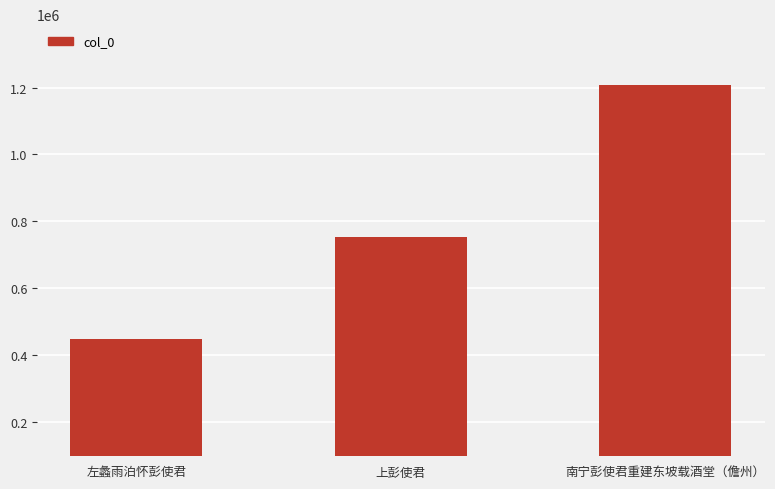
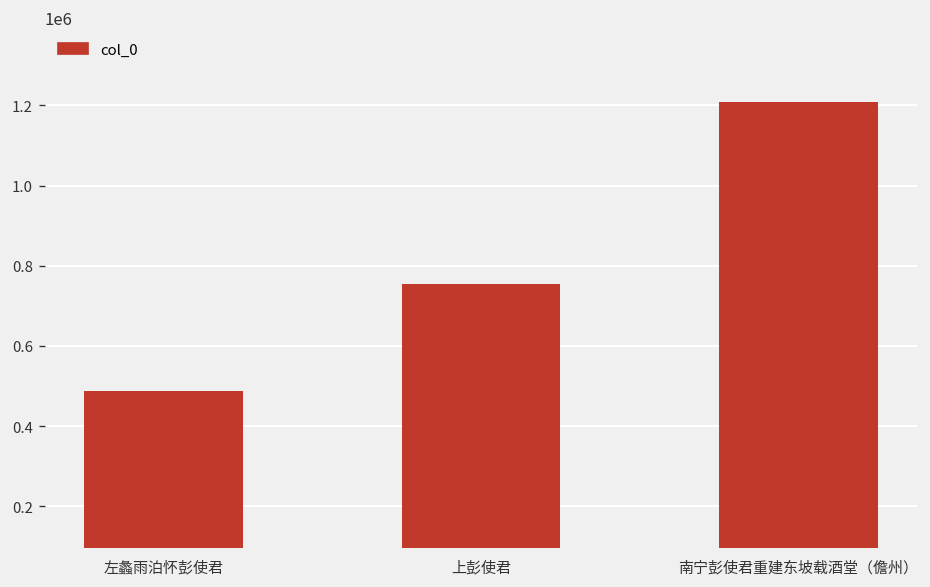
  {
-   "左蠡雨泊怀彭使君": 450000,
+   "左蠡雨泊怀彭使君": 490000,
    "上彭使君": 750000,
    "南宁彭使君重建东坡载酒堂（儋州）": 1210000
  }
